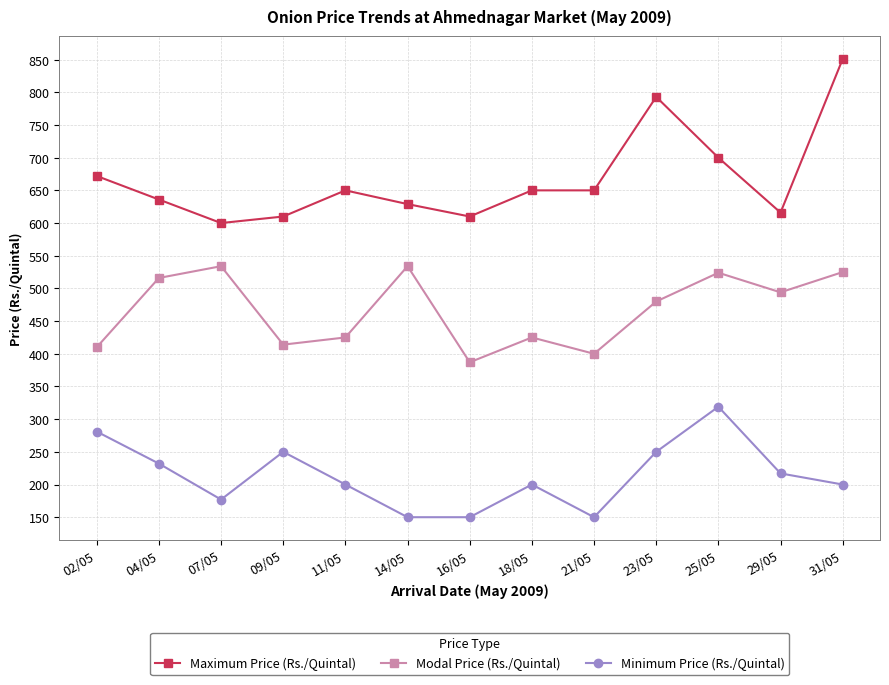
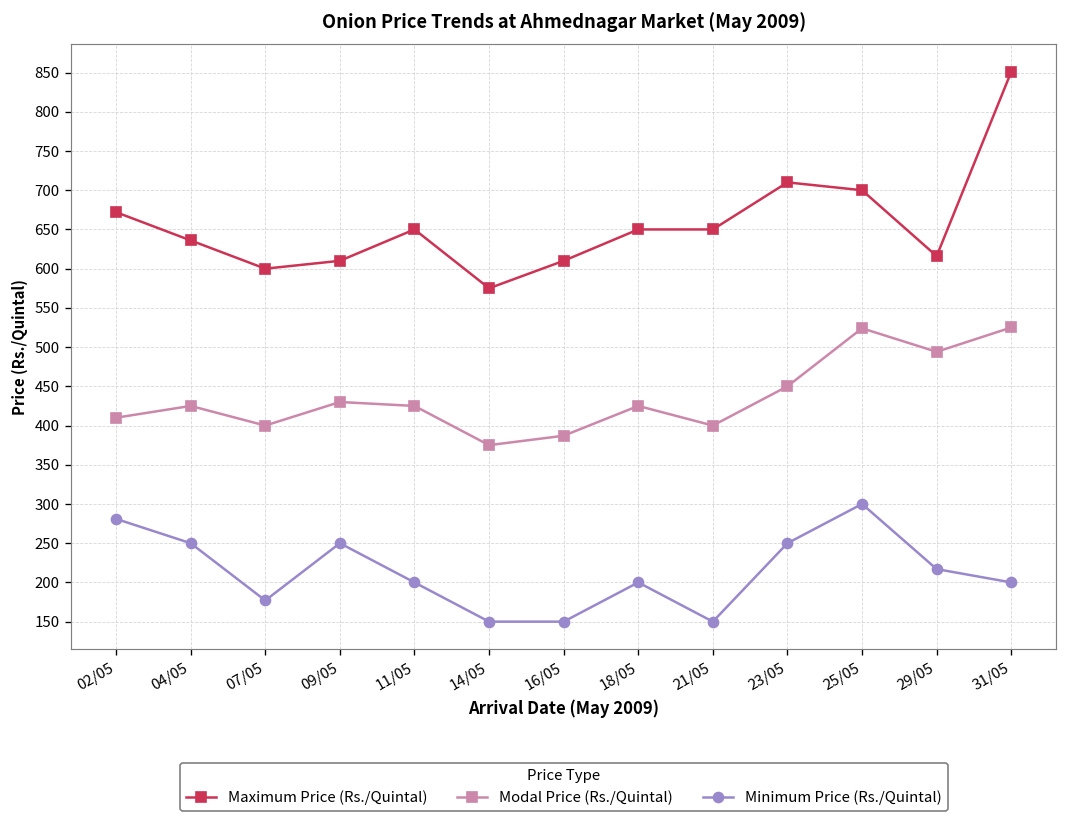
  {
    "Maximum Price (Rs./Quintal)": {
      "02/05": 670,
      "04/05": 640,
      "07/05": 600,
      "09/05": 610,
      "11/05": 650,
-     "14/05": 630,
+     "14/05": 580,
      "16/05": 610,
      "18/05": 650,
      "21/05": 650,
-     "23/05": 790,
+     "23/05": 710,
      "25/05": 700,
      "29/05": 620,
      "31/05": 850
    },
    "Modal Price (Rs./Quintal)": {
      "02/05": 410,
-     "04/05": 520,
-     "07/05": 530,
-     "09/05": 410,
+     "04/05": 430,
+     "07/05": 400,
+     "09/05": 430,
      "11/05": 430,
-     "14/05": 530,
+     "14/05": 380,
      "16/05": 390,
      "18/05": 430,
      "21/05": 400,
-     "23/05": 480,
+     "23/05": 450,
      "25/05": 520,
      "29/05": 490,
      "31/05": 530
    },
    "Minimum Price (Rs./Quintal)": {
      "02/05": 280,
-     "04/05": 230,
+     "04/05": 250,
      "07/05": 180,
      "09/05": 250,
      "11/05": 200,
      "14/05": 150,
      "16/05": 150,
      "18/05": 200,
      "21/05": 150,
      "23/05": 250,
-     "25/05": 320,
+     "25/05": 300,
      "29/05": 220,
      "31/05": 200
    }
  }
